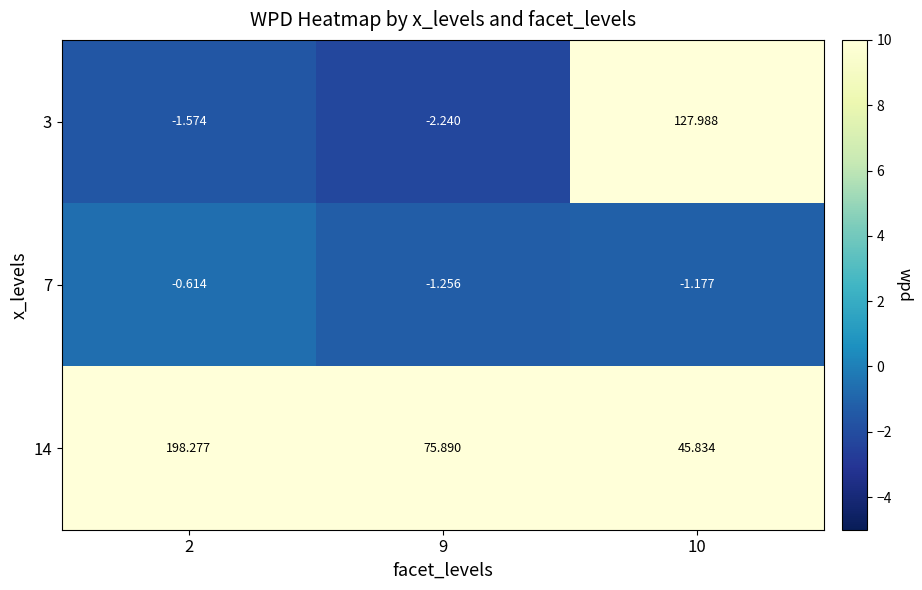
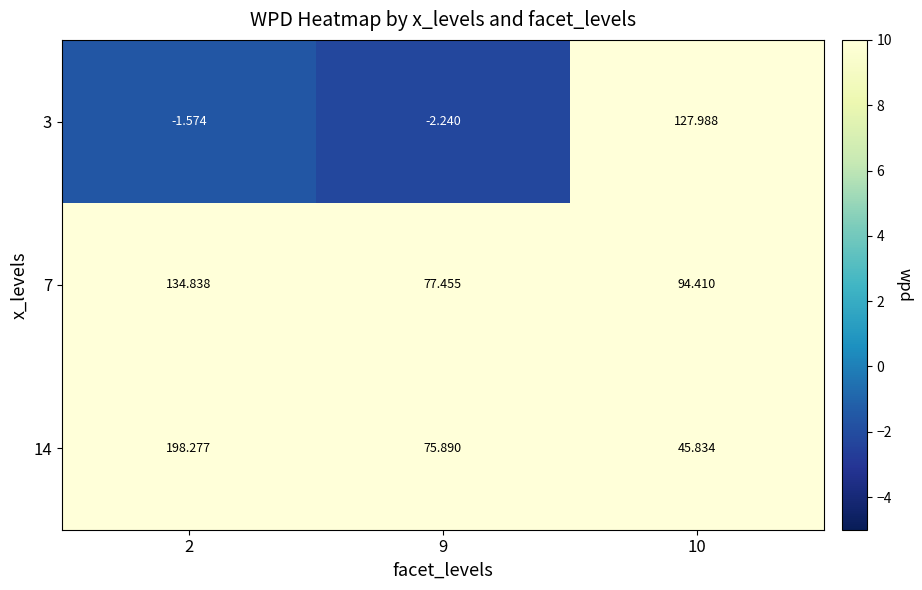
  {
    "3": {
      "2": -1.574,
      "9": -2.240,
      "10": 127.988
    },
    "7": {
-     "2": -0.614,
-     "9": -1.256,
-     "10": -1.177
+     "2": 134.838,
+     "9": 77.455,
+     "10": 94.410
    },
    "14": {
      "2": 198.277,
      "9": 75.890,
      "10": 45.834
    }
  }
